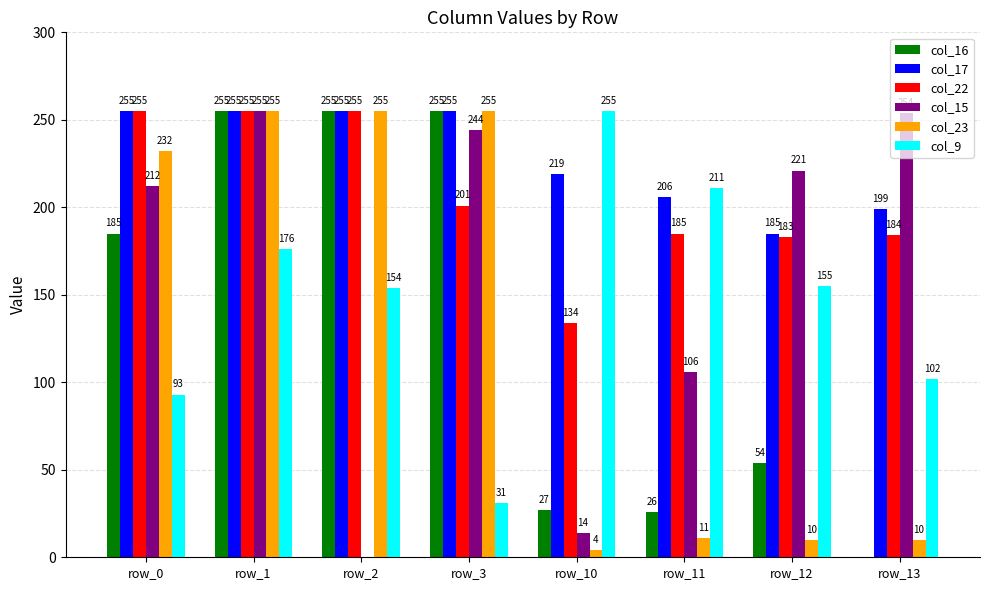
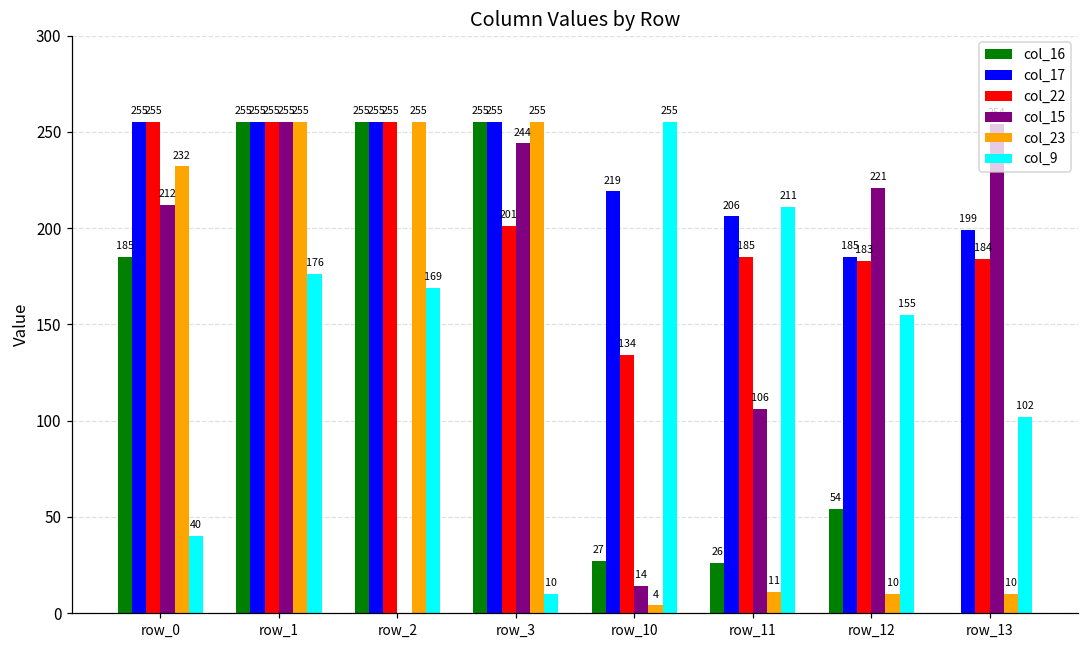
  {
    "col_16": {
      "row_0": 185,
      "row_10": 27,
      "row_11": 26,
      "row_12": 54
    },
    "col_17": {
      "row_10": 219,
      "row_11": 206,
      "row_12": 185,
      "row_13": 199
    },
    "col_22": {
      "row_3": 201,
      "row_10": 134,
      "row_11": 185,
      "row_12": 183,
      "row_13": 184
    },
    "col_15": {
      "row_0": 212,
      "row_3": 244,
      "row_10": 14,
      "row_11": 106,
      "row_12": 221
    },
    "col_23": {
      "row_0": 232,
      "row_2": 255,
      "row_3": 255,
      "row_10": 4,
      "row_11": 11,
      "row_12": 10,
      "row_13": 10
    },
    "col_9": {
-     "row_0": 93,
+     "row_0": 40,
      "row_1": 176,
-     "row_2": 154,
-     "row_3": 31,
+     "row_2": 169,
+     "row_3": 10,
      "row_10": 255,
      "row_11": 211,
      "row_12": 155,
      "row_13": 102
    }
  }
